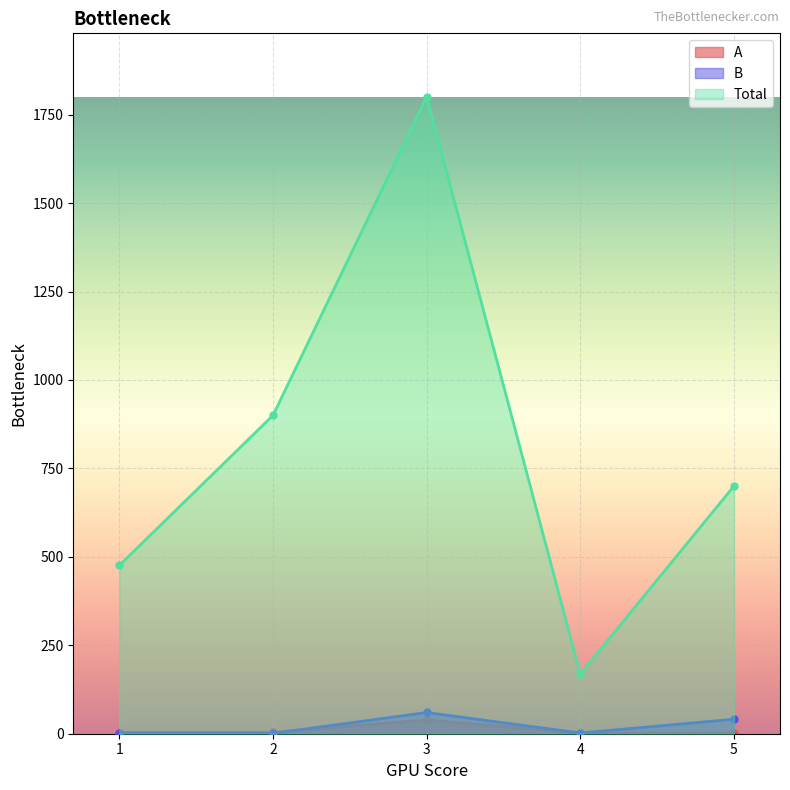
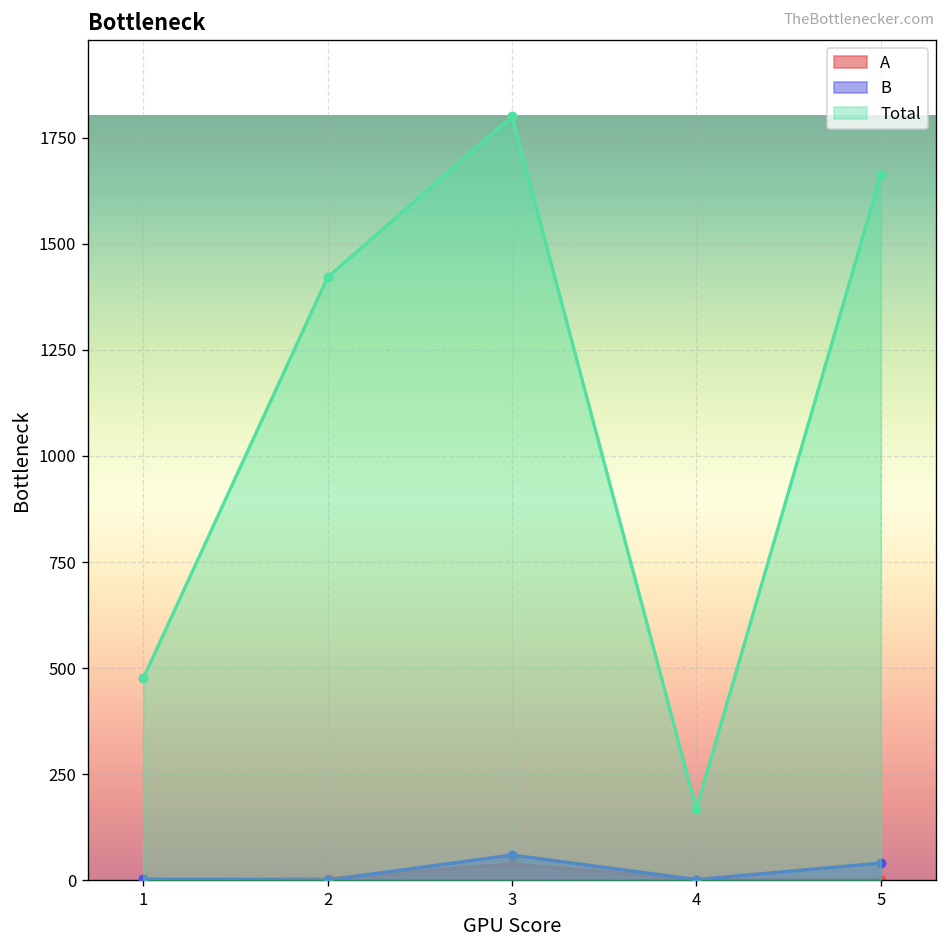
  {
    "A": {
      "3": 40,
      "5": 0
    },
    "B": {
      "3": 60,
      "5": 40
    },
    "Total": {
      "1": 480,
-     "2": 900,
+     "2": 1420,
      "3": 1800,
      "4": 170,
-     "5": 700
+     "5": 1660
    }
  }
